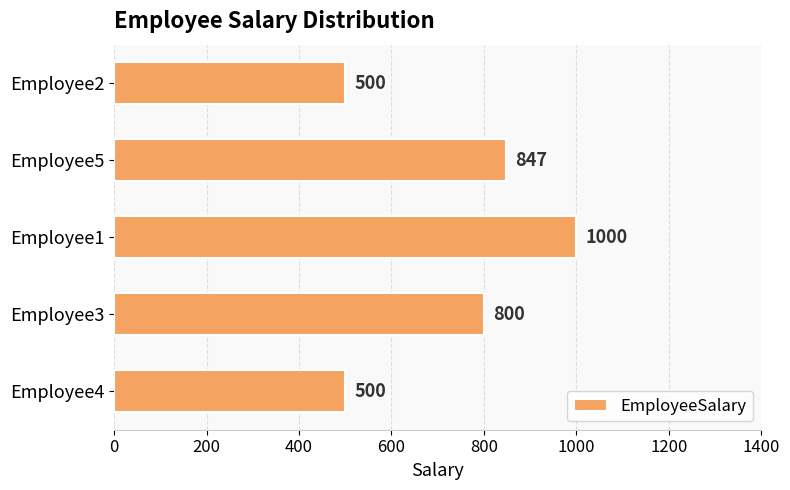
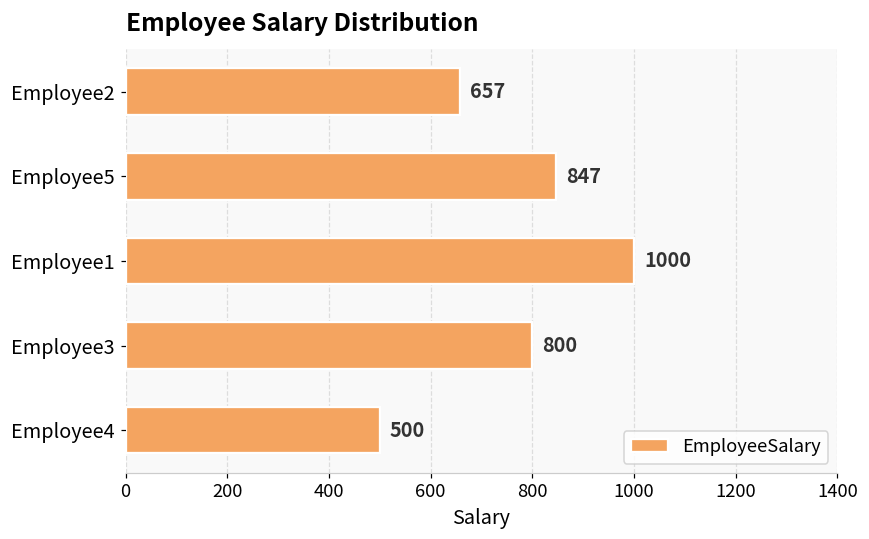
  {
-   "Employee2": 500,
+   "Employee2": 657,
    "Employee5": 847,
    "Employee1": 1000,
    "Employee3": 800,
    "Employee4": 500
  }
